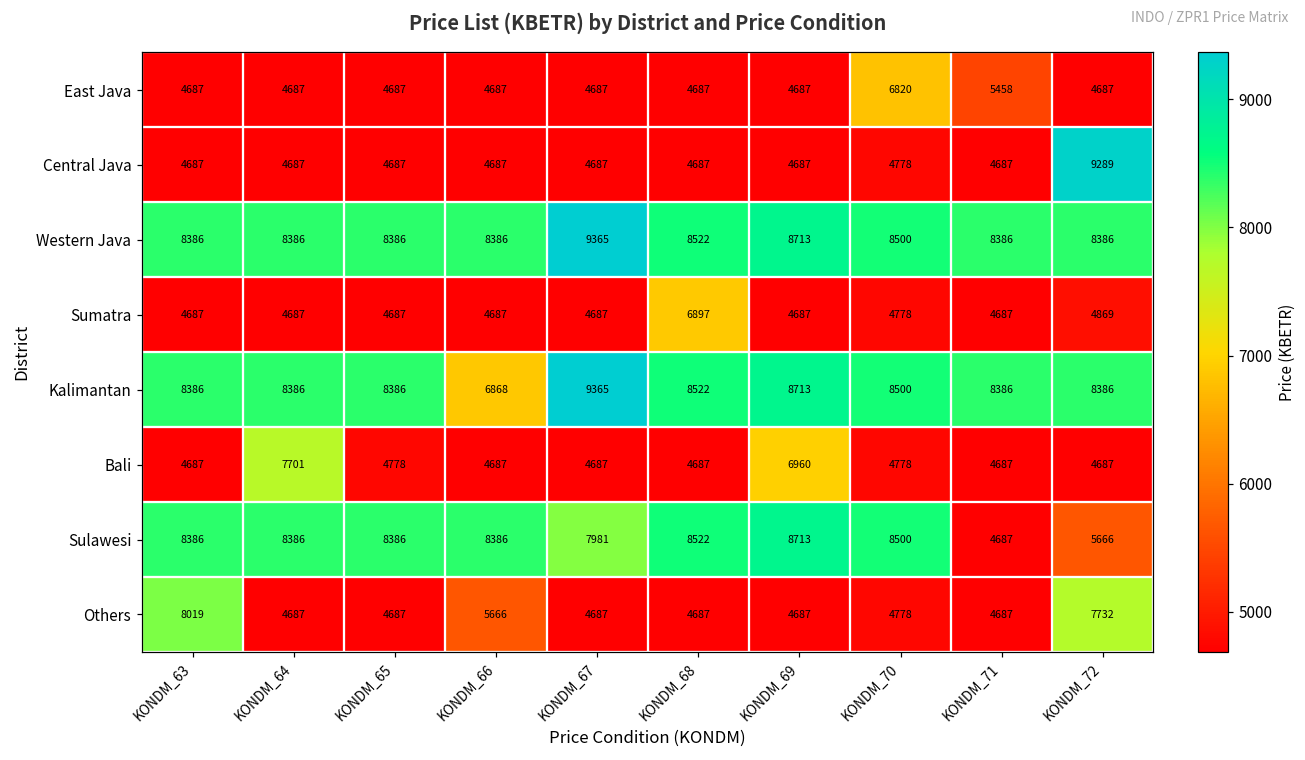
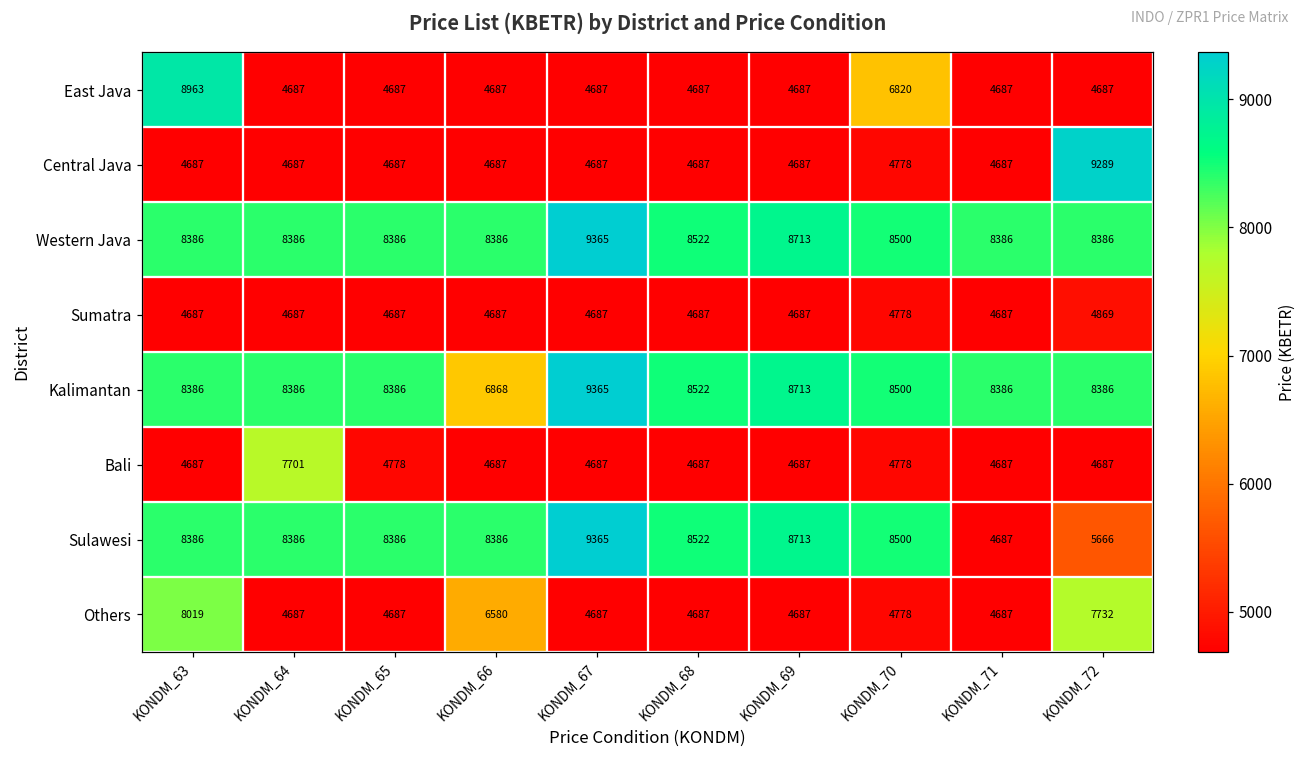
  {
    "East Java": {
-     "KONDM_63": 4687,
+     "KONDM_63": 8963,
      "KONDM_64": 4687,
      "KONDM_65": 4687,
      "KONDM_66": 4687,
      "KONDM_67": 4687,
      "KONDM_68": 4687,
      "KONDM_69": 4687,
      "KONDM_70": 6820,
-     "KONDM_71": 5458,
+     "KONDM_71": 4687,
      "KONDM_72": 4687
    },
    "Central Java": {
      "KONDM_63": 4687,
      "KONDM_64": 4687,
      "KONDM_65": 4687,
      "KONDM_66": 4687,
      "KONDM_67": 4687,
      "KONDM_68": 4687,
      "KONDM_69": 4687,
      "KONDM_70": 4778,
      "KONDM_71": 4687,
      "KONDM_72": 9289
    },
    "Western Java": {
      "KONDM_63": 8386,
      "KONDM_64": 8386,
      "KONDM_65": 8386,
      "KONDM_66": 8386,
      "KONDM_67": 9365,
      "KONDM_68": 8522,
      "KONDM_69": 8713,
      "KONDM_70": 8500,
      "KONDM_71": 8386,
      "KONDM_72": 8386
    },
    "Sumatra": {
      "KONDM_63": 4687,
      "KONDM_64": 4687,
      "KONDM_65": 4687,
      "KONDM_66": 4687,
      "KONDM_67": 4687,
-     "KONDM_68": 6897,
+     "KONDM_68": 4687,
      "KONDM_69": 4687,
      "KONDM_70": 4778,
      "KONDM_71": 4687,
      "KONDM_72": 4869
    },
    "Kalimantan": {
      "KONDM_63": 8386,
      "KONDM_64": 8386,
      "KONDM_65": 8386,
      "KONDM_66": 6868,
      "KONDM_67": 9365,
      "KONDM_68": 8522,
      "KONDM_69": 8713,
      "KONDM_70": 8500,
      "KONDM_71": 8386,
      "KONDM_72": 8386
    },
    "Bali": {
      "KONDM_63": 4687,
      "KONDM_64": 7701,
      "KONDM_65": 4778,
      "KONDM_66": 4687,
      "KONDM_67": 4687,
      "KONDM_68": 4687,
-     "KONDM_69": 6960,
+     "KONDM_69": 4687,
      "KONDM_70": 4778,
      "KONDM_71": 4687,
      "KONDM_72": 4687
    },
    "Sulawesi": {
      "KONDM_63": 8386,
      "KONDM_64": 8386,
      "KONDM_65": 8386,
      "KONDM_66": 8386,
-     "KONDM_67": 7981,
+     "KONDM_67": 9365,
      "KONDM_68": 8522,
      "KONDM_69": 8713,
      "KONDM_70": 8500,
      "KONDM_71": 4687,
      "KONDM_72": 5666
    },
    "Others": {
      "KONDM_63": 8019,
      "KONDM_64": 4687,
      "KONDM_65": 4687,
-     "KONDM_66": 5666,
+     "KONDM_66": 6580,
      "KONDM_67": 4687,
      "KONDM_68": 4687,
      "KONDM_69": 4687,
      "KONDM_70": 4778,
      "KONDM_71": 4687,
      "KONDM_72": 7732
    }
  }
